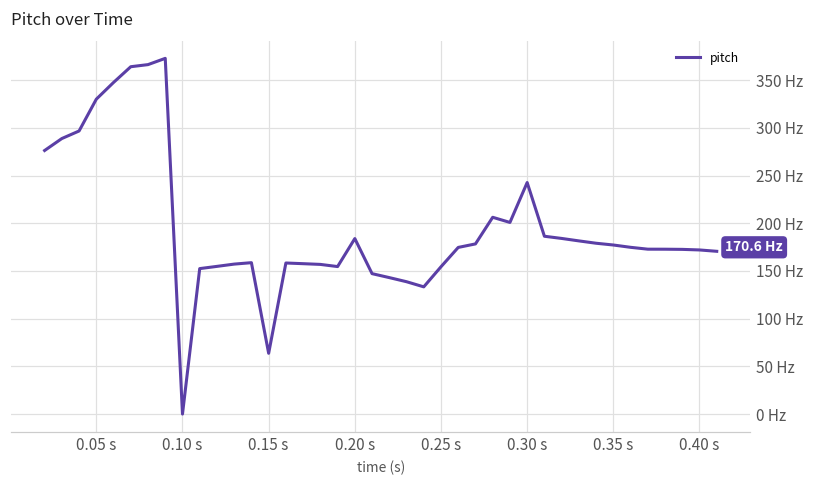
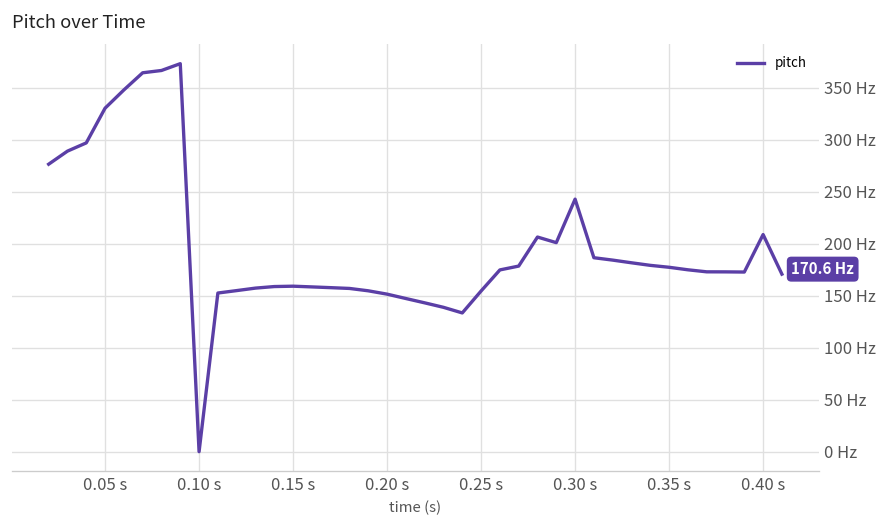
  {
    "0.05 s": "330 Hz",
    "0.10 s": "0 Hz",
-   "0.15 s": "60 Hz",
-   "0.20 s": "180 Hz",
+   "0.15 s": "160 Hz",
+   "0.20 s": "150 Hz",
    "0.25 s": "150 Hz",
    "0.30 s": "240 Hz",
    "0.35 s": "180 Hz",
-   "0.40 s": "170 Hz"
+   "0.40 s": "210 Hz"
  }
